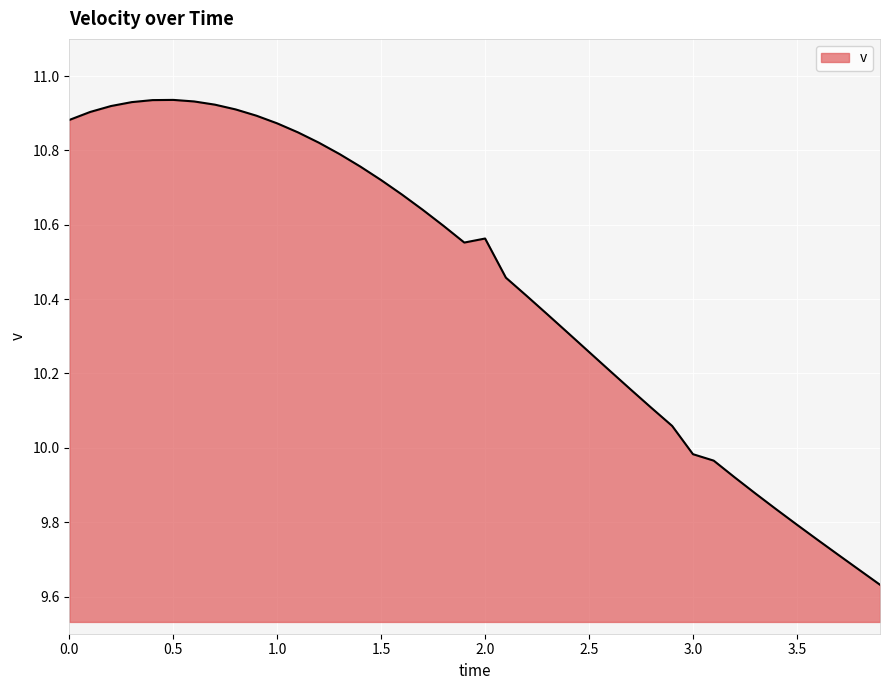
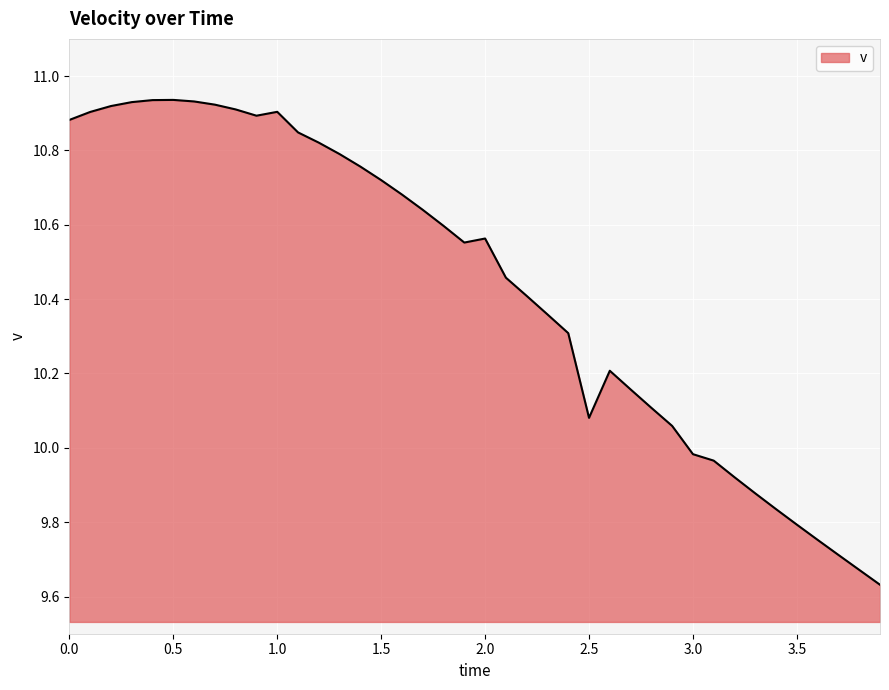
  {
    "0.0": 10.88,
    "0.5": 10.94,
-   "1.0": 10.87,
+   "1.0": 10.90,
    "1.5": 10.72,
    "2.0": 10.56,
-   "2.5": 10.26,
+   "2.5": 10.08,
    "3.0": 9.98,
    "3.5": 9.79
  }
